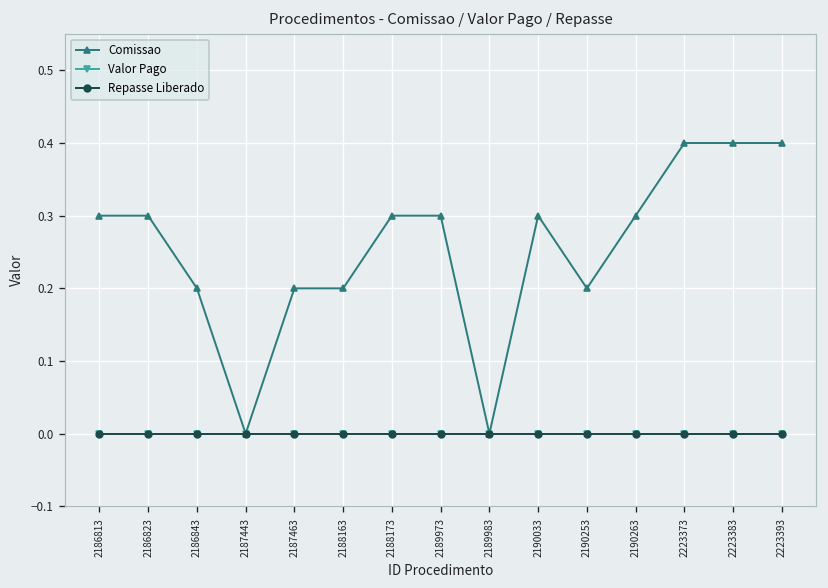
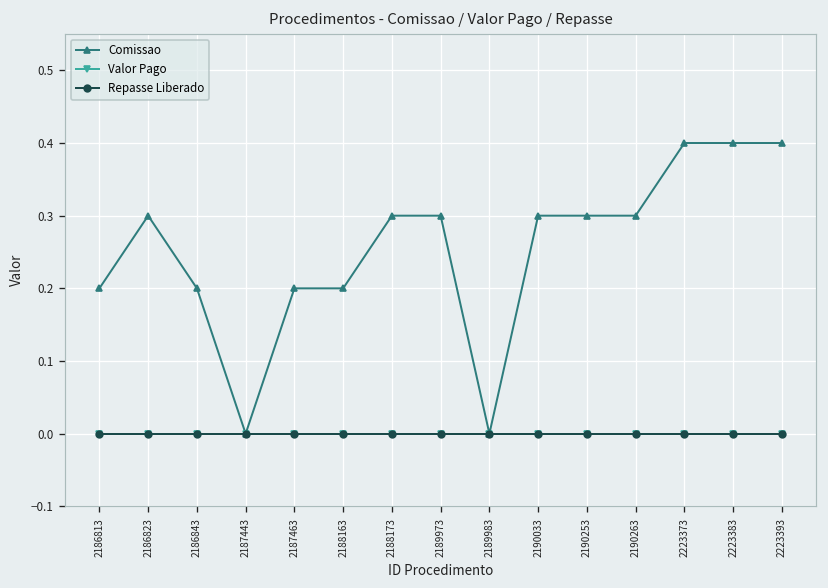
  {
    "Comissao": {
-     "2186813": 0.3,
+     "2186813": 0.2,
      "2186823": 0.3,
      "2186843": 0.2,
      "2187463": 0.2,
      "2188163": 0.2,
      "2188173": 0.3,
      "2189973": 0.3,
      "2190033": 0.3,
-     "2190253": 0.2,
+     "2190253": 0.3,
      "2190263": 0.3,
      "2223373": 0.4,
      "2223383": 0.4,
      "2223393": 0.4
    },
    "Repasse Liberado": {
      "2186813": 0.0,
      "2186823": 0.0,
      "2186843": 0.0,
      "2187463": 0.0,
      "2188163": 0.0,
      "2188173": 0.0,
      "2189973": 0.0,
      "2190033": 0.0,
      "2190253": 0.0,
      "2190263": 0.0,
      "2223373": 0.0,
      "2223383": 0.0,
      "2223393": 0.0
    }
  }
